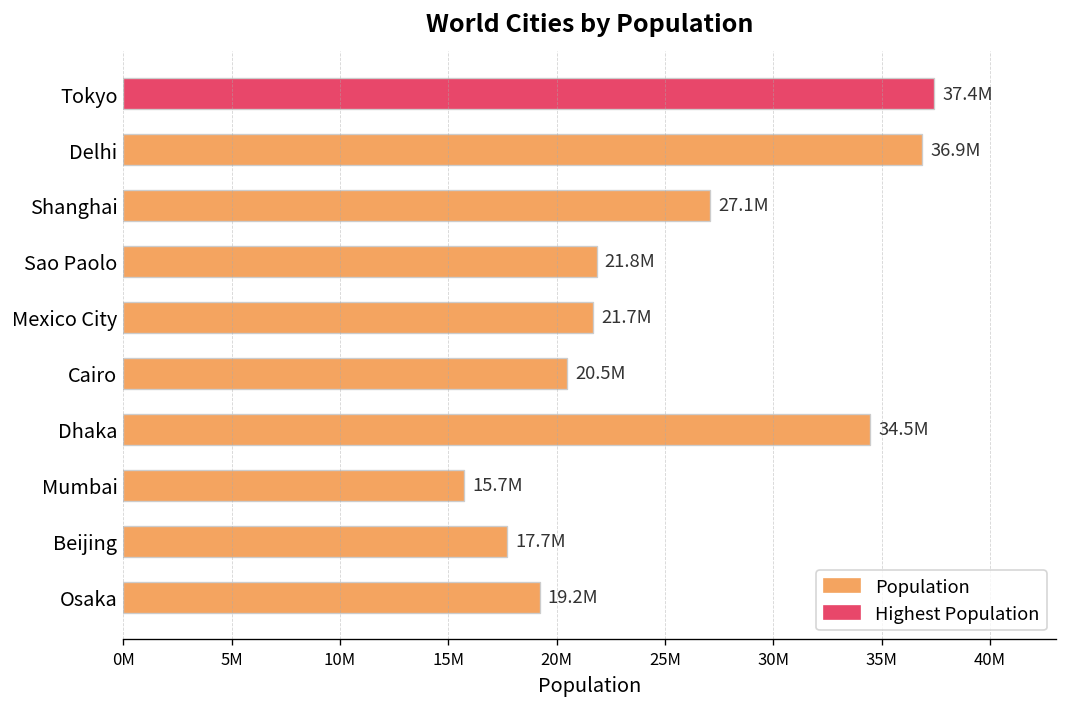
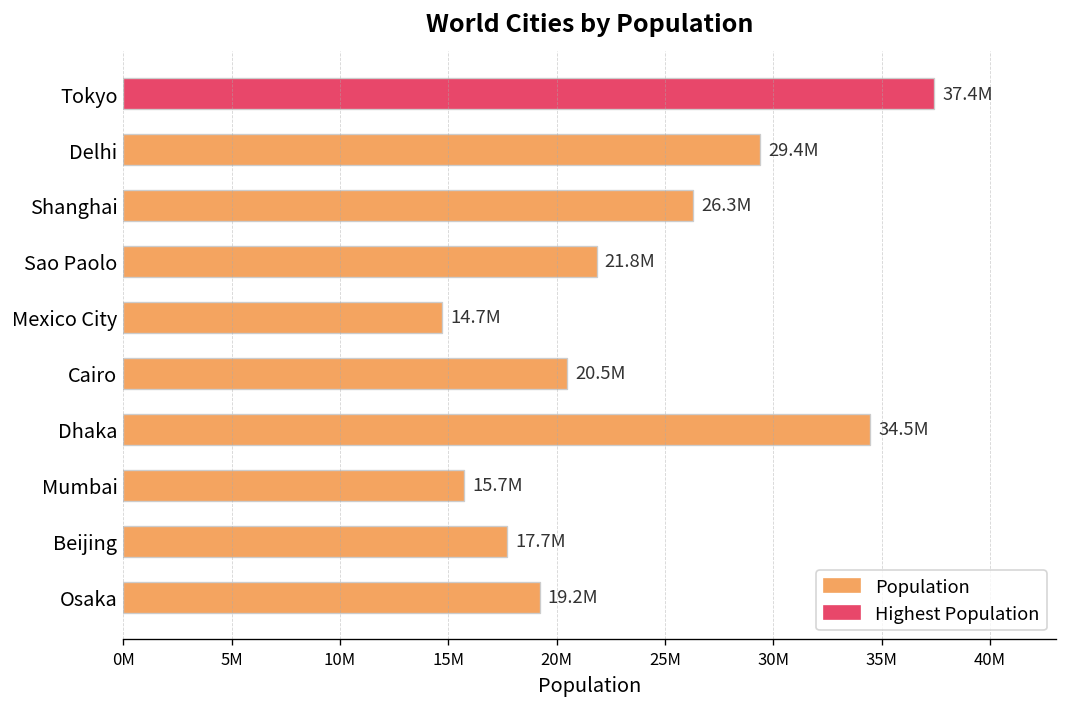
  {
    "Tokyo": "37.4M",
-   "Delhi": "36.9M",
-   "Shanghai": "27.1M",
+   "Delhi": "29.4M",
+   "Shanghai": "26.3M",
    "Sao Paolo": "21.8M",
-   "Mexico City": "21.7M",
+   "Mexico City": "14.7M",
    "Cairo": "20.5M",
    "Dhaka": "34.5M",
    "Mumbai": "15.7M",
    "Beijing": "17.7M",
    "Osaka": "19.2M"
  }
